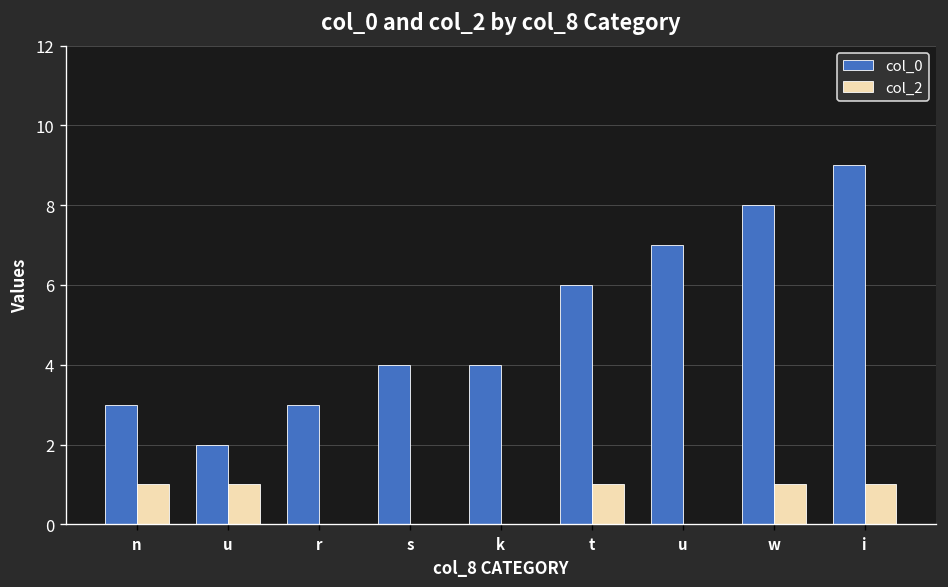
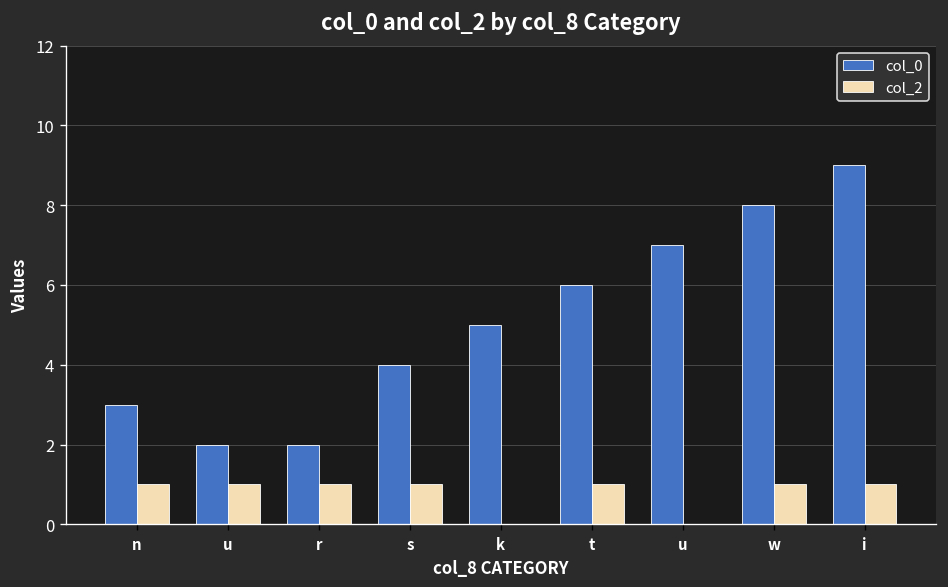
  {
    "col_0": {
      "n": 3,
-     "r": 3,
+     "r": 2,
      "s": 4,
-     "k": 4,
+     "k": 5,
      "t": 6,
      "w": 8,
      "i": 9
    },
    "col_2": {
      "n": 1,
-     "r": 0,
-     "s": 0,
+     "r": 1,
+     "s": 1,
      "k": 0,
      "t": 1,
      "w": 1,
      "i": 1
    }
  }
